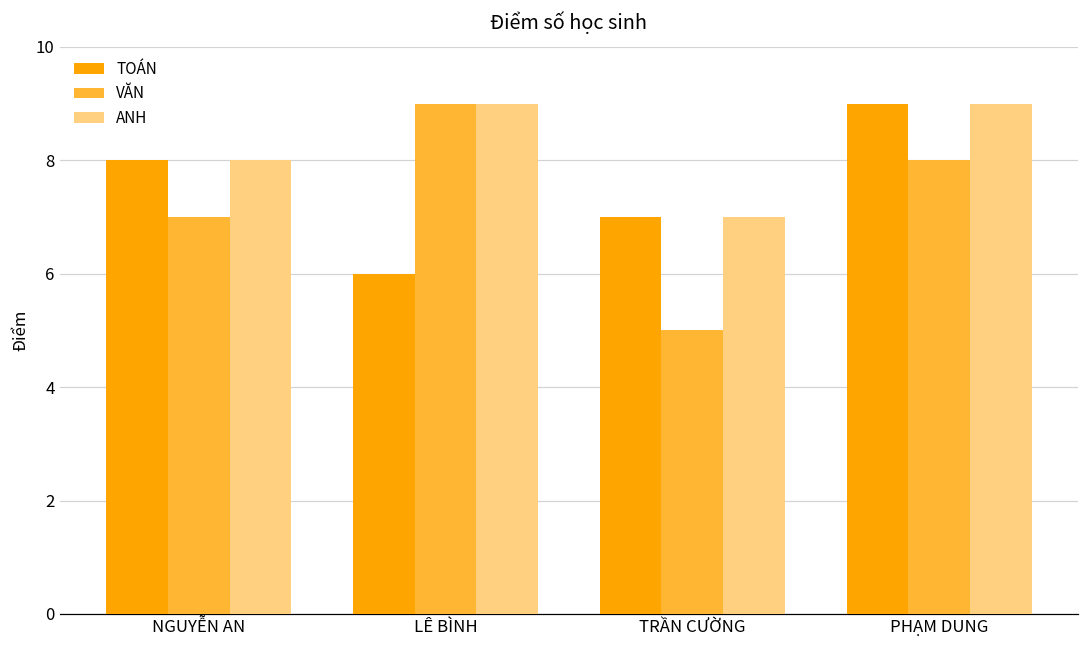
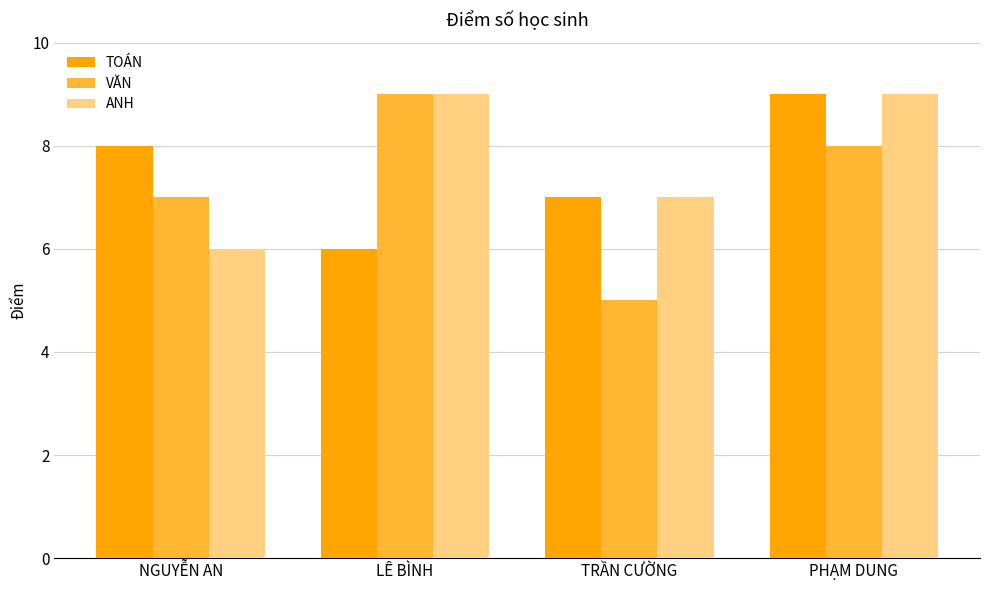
  {
    "ANH": {
-     "NGUYỄN AN": 8,
+     "NGUYỄN AN": 6,
      "LÊ BÌNH": 9,
      "TRẦN CƯỜNG": 7,
      "PHẠM DUNG": 9
    }
  }
